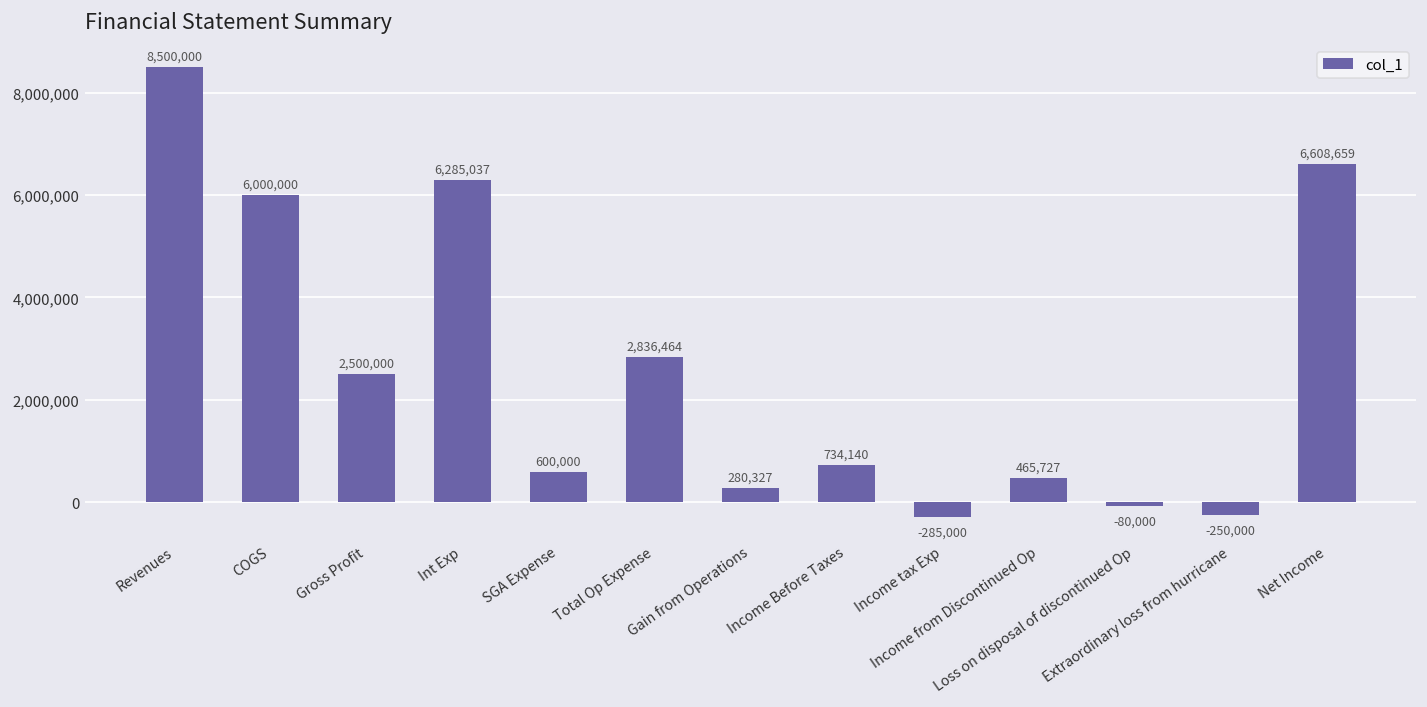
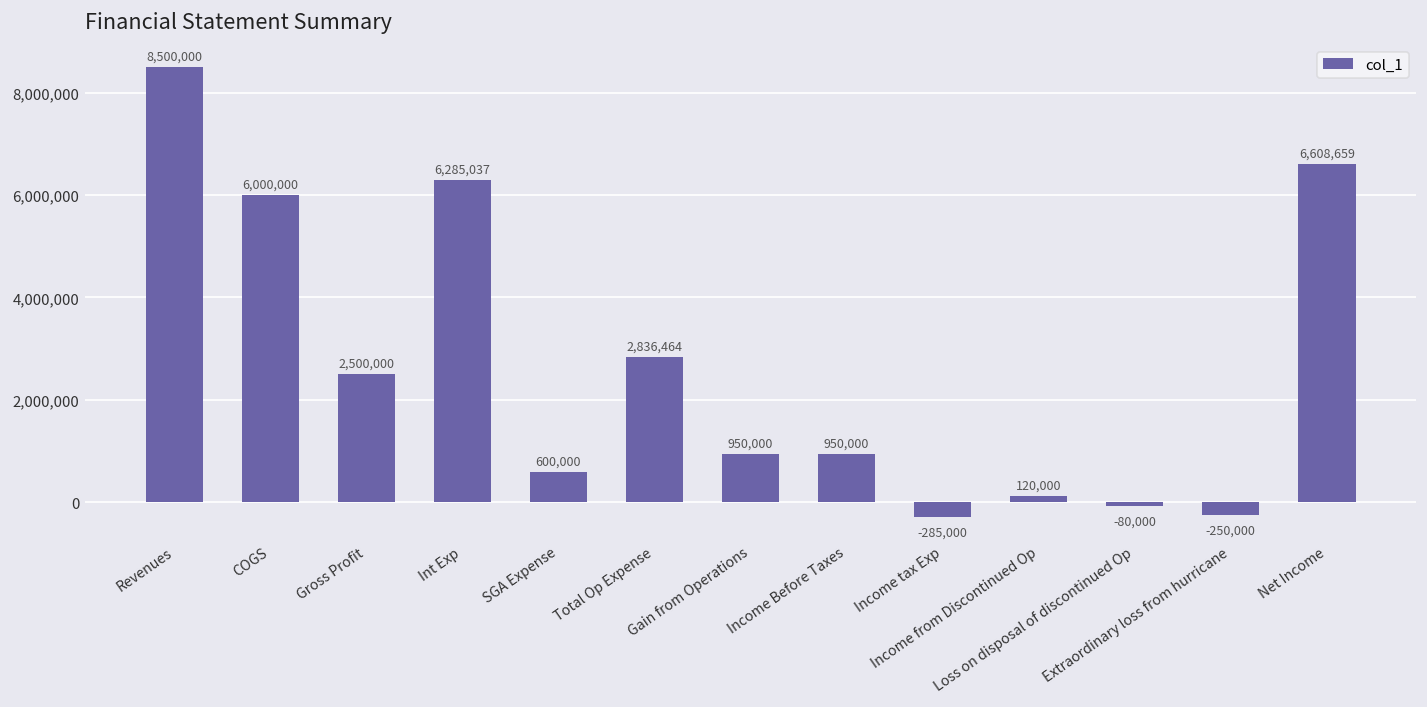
  {
    "Revenues": "8,500,000",
    "COGS": "6,000,000",
    "Gross Profit": "2,500,000",
    "Int Exp": "6,285,037",
    "SGA Expense": "600,000",
    "Total Op Expense": "2,836,464",
-   "Gain from Operations": "280,327",
-   "Income Before Taxes": "734,140",
+   "Gain from Operations": "950,000",
+   "Income Before Taxes": "950,000",
    "Income tax Exp": "-285,000",
-   "Income from Discontinued Op": "465,727",
+   "Income from Discontinued Op": "120,000",
    "Loss on disposal of discontinued Op": "-80,000",
    "Extraordinary loss from hurricane": "-250,000",
    "Net Income": "6,608,659"
  }
